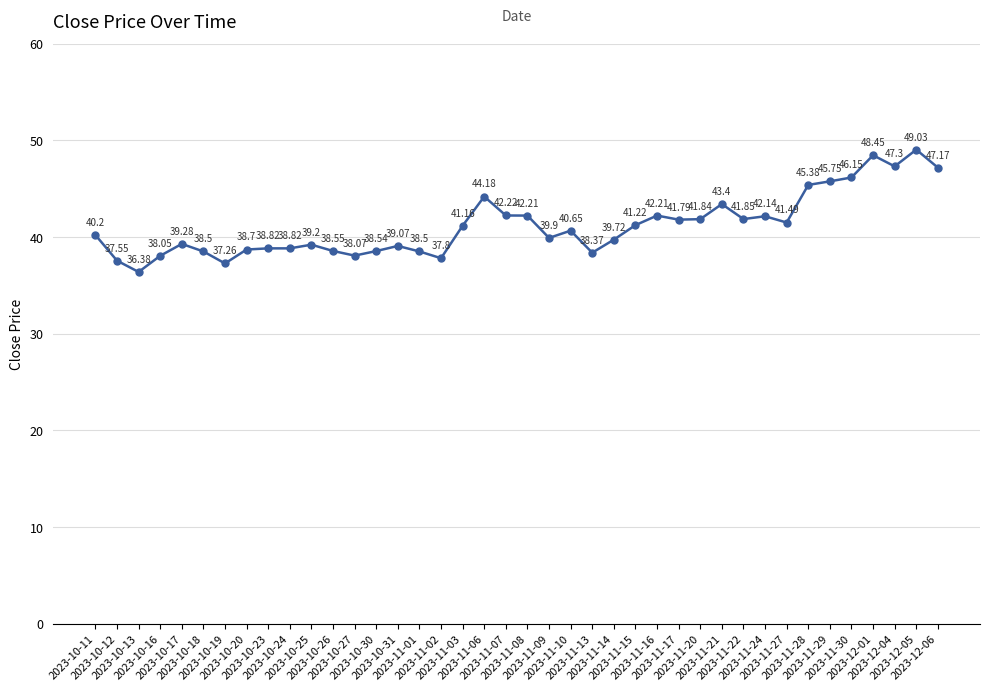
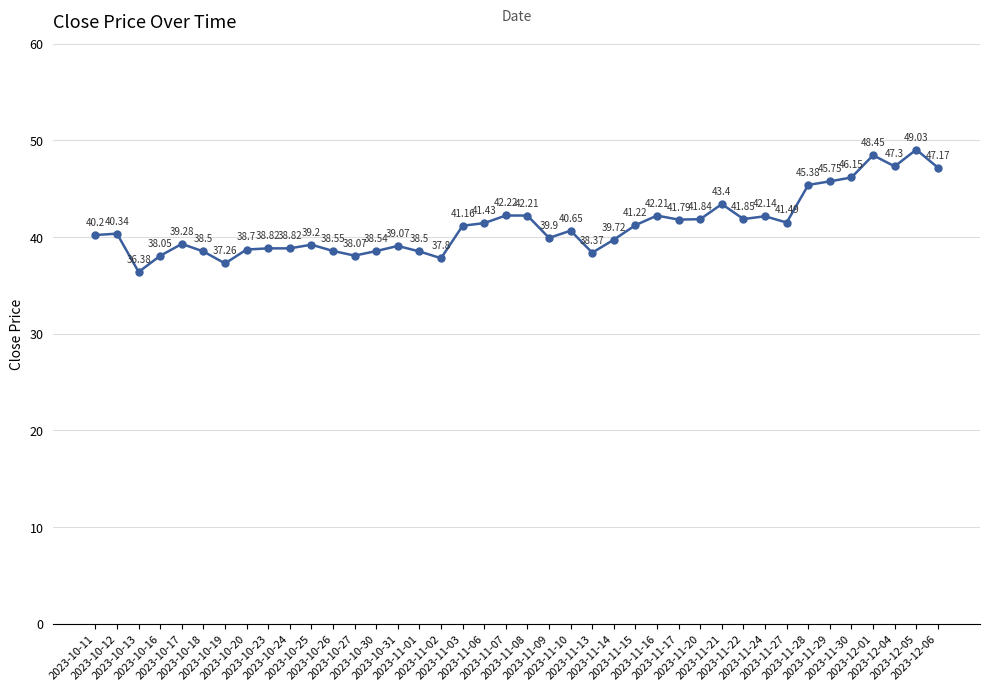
  {
    "2023-10-11": 40.2,
-   "2023-10-12": 37.55,
+   "2023-10-12": 40.34,
    "2023-10-13": 36.38,
    "2023-10-16": 38.05,
    "2023-10-17": 39.28,
    "2023-10-18": 38.5,
    "2023-10-19": 37.26,
    "2023-10-20": 38.7,
    "2023-10-23": 38.82,
    "2023-10-24": 38.82,
    "2023-10-25": 39.2,
    "2023-10-26": 38.55,
    "2023-10-27": 38.07,
    "2023-10-30": 38.54,
    "2023-10-31": 39.07,
    "2023-11-01": 38.5,
    "2023-11-02": 37.8,
    "2023-11-03": 41.16,
-   "2023-11-06": 44.18,
+   "2023-11-06": 41.43,
    "2023-11-07": 42.22,
    "2023-11-08": 42.21,
    "2023-11-09": 39.9,
    "2023-11-10": 40.65,
    "2023-11-13": 38.37,
    "2023-11-14": 39.72,
    "2023-11-15": 41.22,
    "2023-11-16": 42.21,
    "2023-11-17": 41.79,
    "2023-11-20": 41.84,
    "2023-11-21": 43.4,
    "2023-11-22": 41.85,
    "2023-11-24": 42.14,
    "2023-11-27": 41.49,
    "2023-11-28": 45.38,
    "2023-11-29": 45.75,
    "2023-11-30": 46.15,
    "2023-12-01": 48.45,
    "2023-12-04": 47.3,
    "2023-12-05": 49.03,
    "2023-12-06": 47.17
  }
